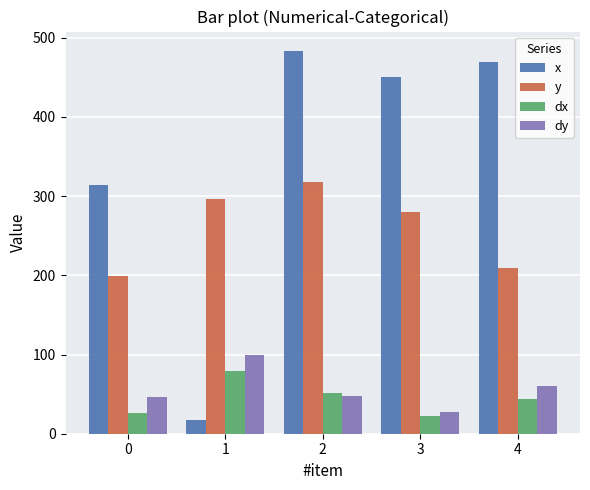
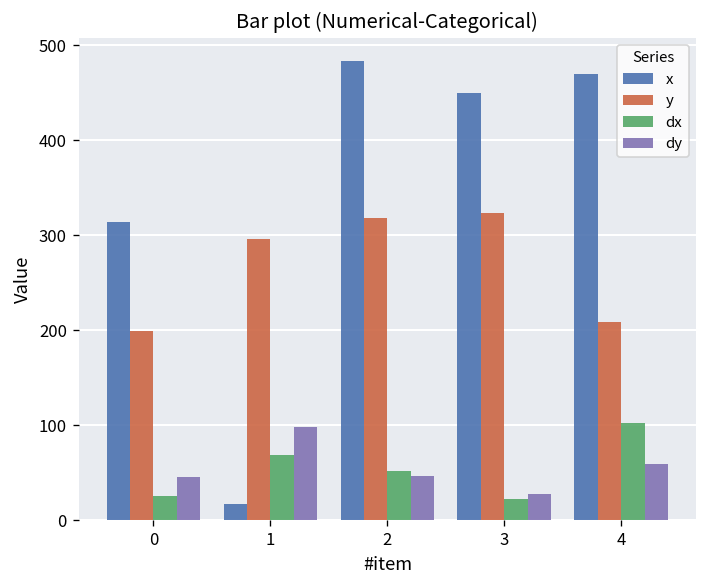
  {
    "y": {
      "0": 200,
      "1": 300,
      "2": 320,
-     "3": 280,
+     "3": 320,
      "4": 210
    },
    "dx": {
      "0": 30,
-     "1": 80,
+     "1": 70,
      "2": 50,
      "3": 20,
-     "4": 40
+     "4": 100
    }
  }
